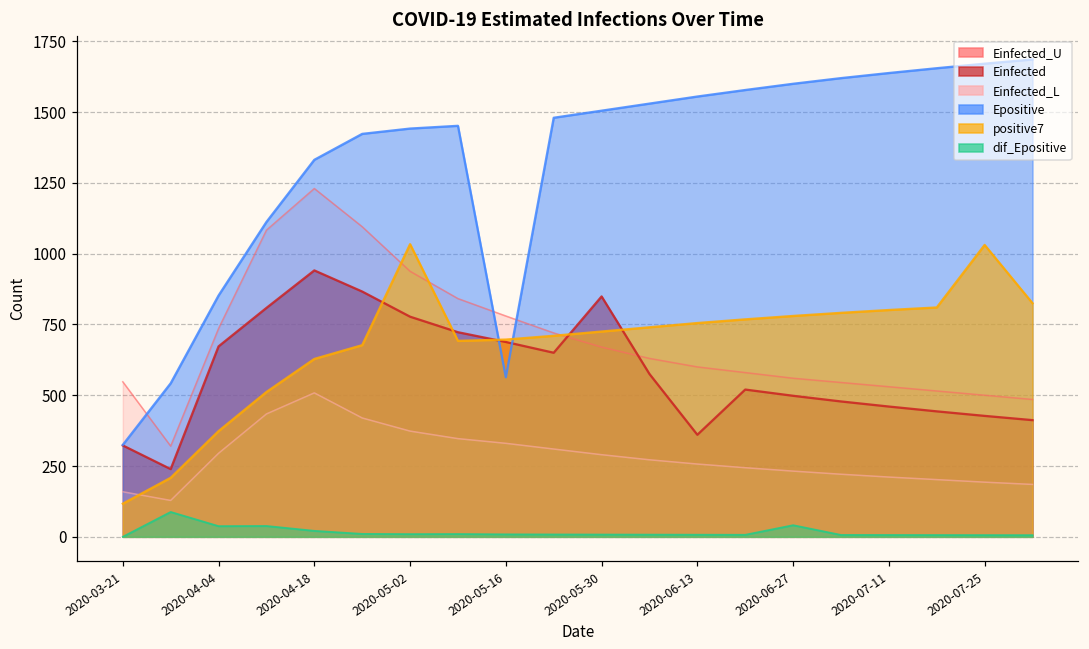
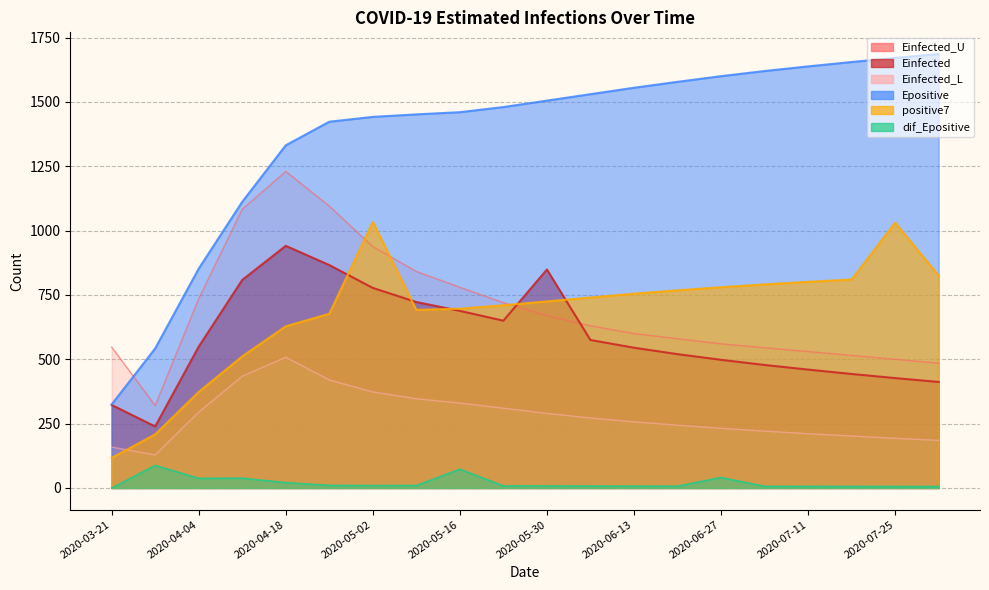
  {
    "Einfected": {
-     "2020-04-04": 670,
+     "2020-04-04": 550,
      "2020-04-18": 940,
      "2020-05-02": 780,
      "2020-05-30": 850,
-     "2020-06-13": 360,
+     "2020-06-13": 550,
      "2020-06-27": 500,
      "2020-07-11": 460,
      "2020-07-25": 430
    },
    "Epositive": {
      "2020-04-04": 850,
      "2020-04-18": 1330,
      "2020-05-02": 1440,
-     "2020-05-16": 560,
+     "2020-05-16": 1460,
      "2020-05-30": 1510,
      "2020-06-13": 1560,
      "2020-06-27": 1600,
      "2020-07-11": 1640
    },
    "positive7": {
      "2020-03-21": 120,
      "2020-04-04": 370,
      "2020-04-18": 630,
      "2020-05-02": 1030,
      "2020-05-30": 730,
      "2020-06-13": 760,
      "2020-06-27": 780,
      "2020-07-11": 800,
      "2020-07-25": 1030
    },
    "dif_Epositive": {
      "2020-03-21": 0,
      "2020-04-04": 40,
      "2020-04-18": 20,
      "2020-05-02": 10,
-     "2020-05-16": 10,
+     "2020-05-16": 70,
      "2020-05-30": 10,
      "2020-06-13": 10,
      "2020-06-27": 40,
      "2020-07-11": 10,
      "2020-07-25": 10
    }
  }
